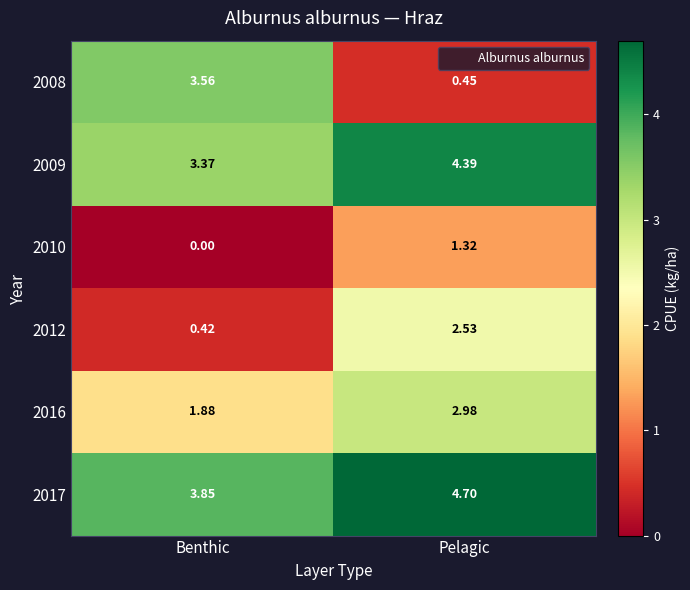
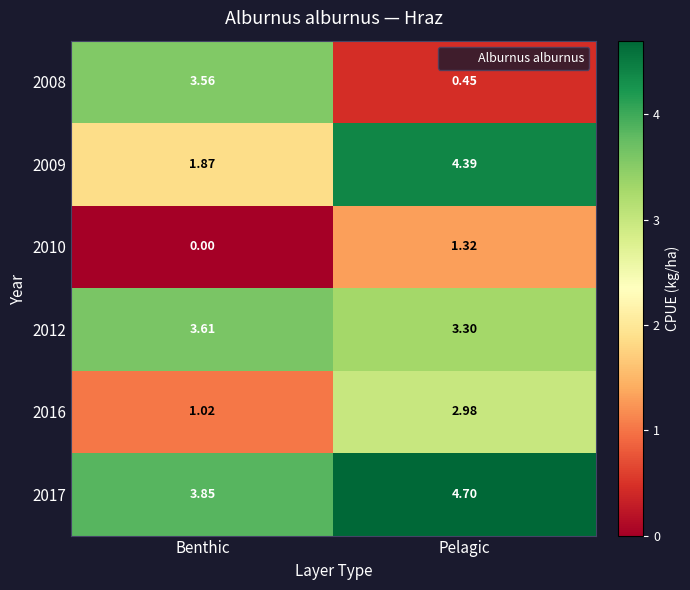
  {
    "2008": {
      "Benthic": 3.56,
      "Pelagic": 0.45
    },
    "2009": {
-     "Benthic": 3.37,
+     "Benthic": 1.87,
      "Pelagic": 4.39
    },
    "2010": {
      "Benthic": 0.00,
      "Pelagic": 1.32
    },
    "2012": {
-     "Benthic": 0.42,
-     "Pelagic": 2.53
+     "Benthic": 3.61,
+     "Pelagic": 3.30
    },
    "2016": {
-     "Benthic": 1.88,
+     "Benthic": 1.02,
      "Pelagic": 2.98
    },
    "2017": {
      "Benthic": 3.85,
      "Pelagic": 4.70
    }
  }
